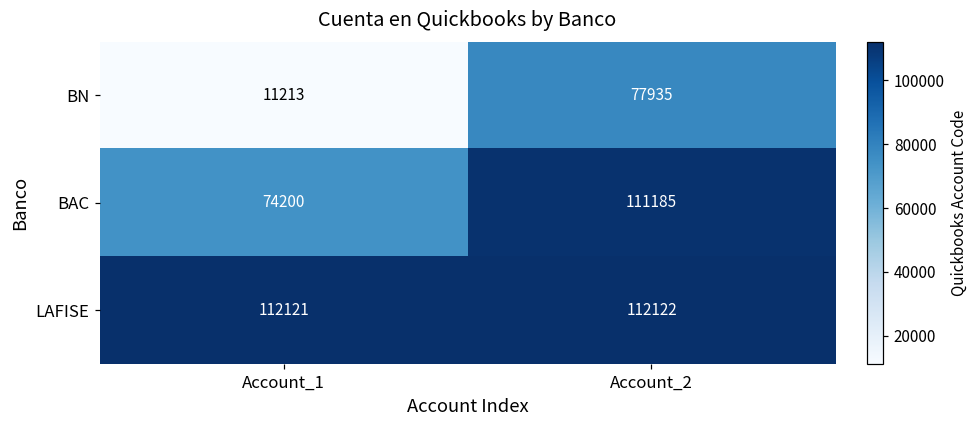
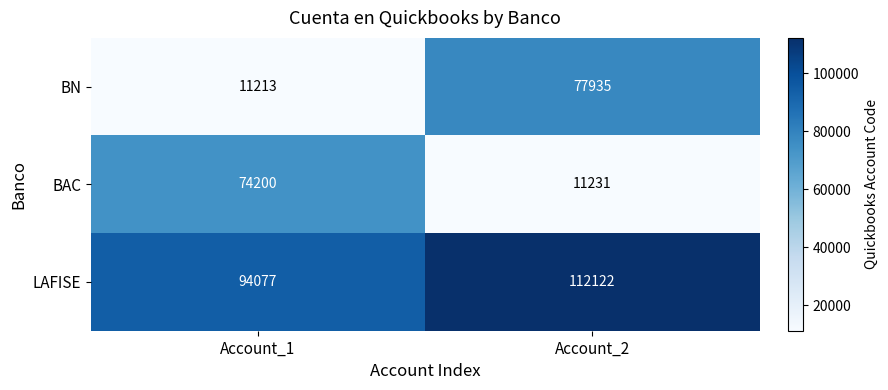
  {
    "BN": {
      "Account_1": 11213,
      "Account_2": 77935
    },
    "BAC": {
      "Account_1": 74200,
-     "Account_2": 111185
+     "Account_2": 11231
    },
    "LAFISE": {
-     "Account_1": 112121,
+     "Account_1": 94077,
      "Account_2": 112122
    }
  }
